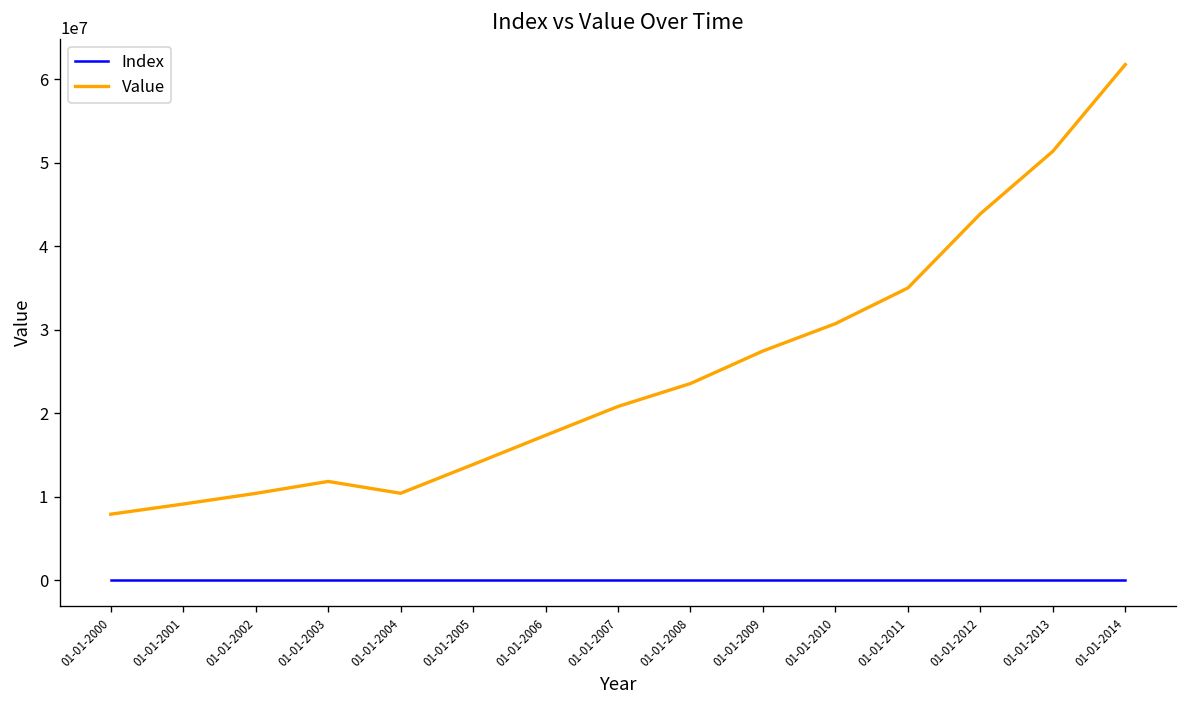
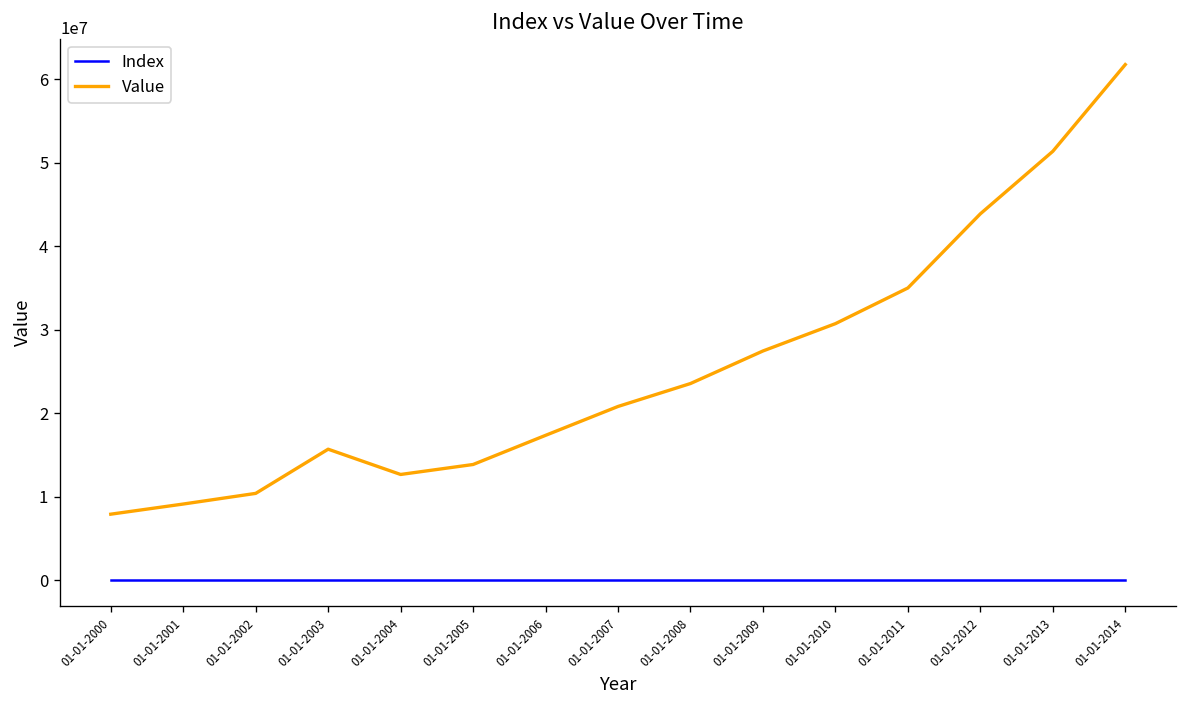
  {
    "Index": {
      "01-01-2000": 0,
      "01-01-2001": 0,
      "01-01-2002": 0,
      "01-01-2003": 0,
      "01-01-2004": 0,
      "01-01-2005": 0,
      "01-01-2006": 0,
      "01-01-2007": 0,
      "01-01-2008": 0,
      "01-01-2009": 0,
      "01-01-2010": 0,
      "01-01-2011": 0,
      "01-01-2012": 0,
      "01-01-2013": 0,
      "01-01-2014": 0
    },
    "Value": {
      "01-01-2000": 8000000,
      "01-01-2001": 9000000,
      "01-01-2002": 10000000,
-     "01-01-2003": 12000000,
-     "01-01-2004": 10000000,
+     "01-01-2003": 16000000,
+     "01-01-2004": 13000000,
      "01-01-2005": 14000000,
      "01-01-2006": 17000000,
      "01-01-2007": 21000000,
      "01-01-2008": 24000000,
      "01-01-2009": 27000000,
      "01-01-2010": 31000000,
      "01-01-2011": 35000000,
      "01-01-2012": 44000000,
      "01-01-2013": 51000000,
      "01-01-2014": 62000000
    }
  }
